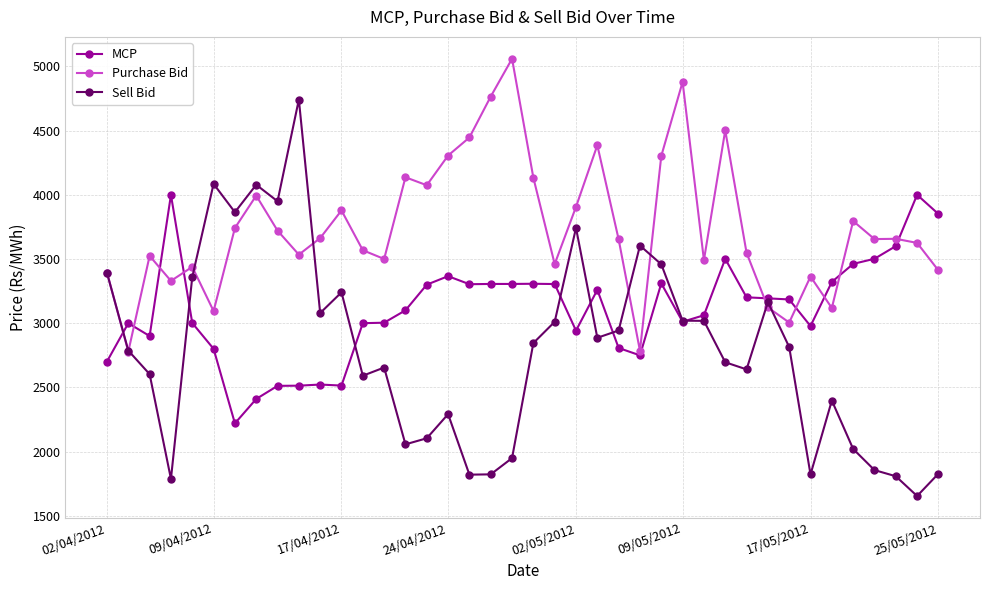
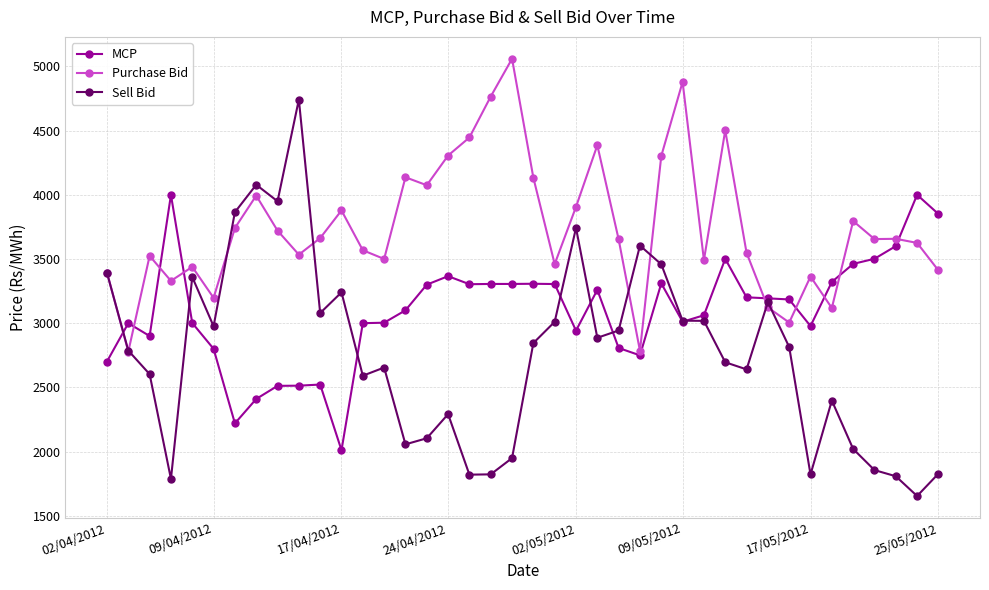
  {
    "MCP": {
      "02/04/2012": 2700,
      "09/04/2012": 2800,
-     "17/04/2012": 2510,
+     "17/04/2012": 2010,
      "24/04/2012": 3370,
      "02/05/2012": 2940,
      "17/05/2012": 2980,
      "25/05/2012": 3850
    },
    "Purchase Bid": {
-     "09/04/2012": 3090,
+     "09/04/2012": 3200,
      "17/04/2012": 3880,
      "24/04/2012": 4310,
      "02/05/2012": 3910,
      "09/05/2012": 4880,
      "17/05/2012": 3360,
      "25/05/2012": 3410
    },
    "Sell Bid": {
-     "09/04/2012": 4090,
+     "09/04/2012": 2980,
      "17/04/2012": 3240,
      "24/04/2012": 2290,
      "02/05/2012": 3740,
      "17/05/2012": 1820,
      "25/05/2012": 1830
    }
  }
